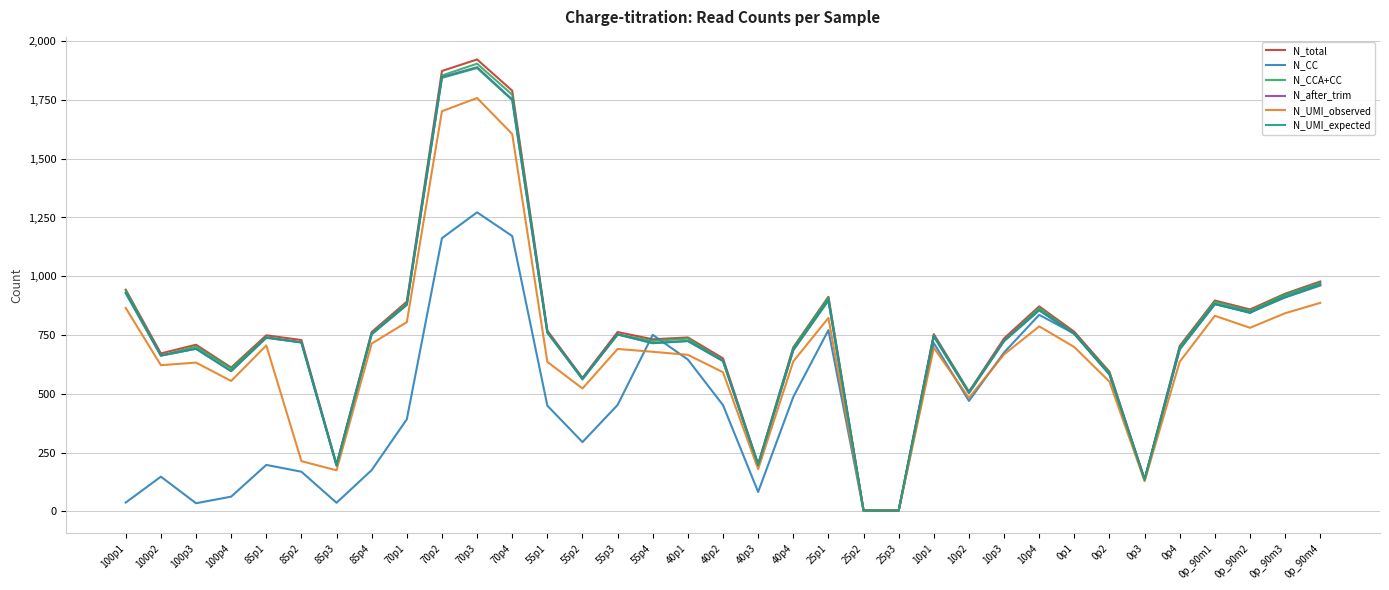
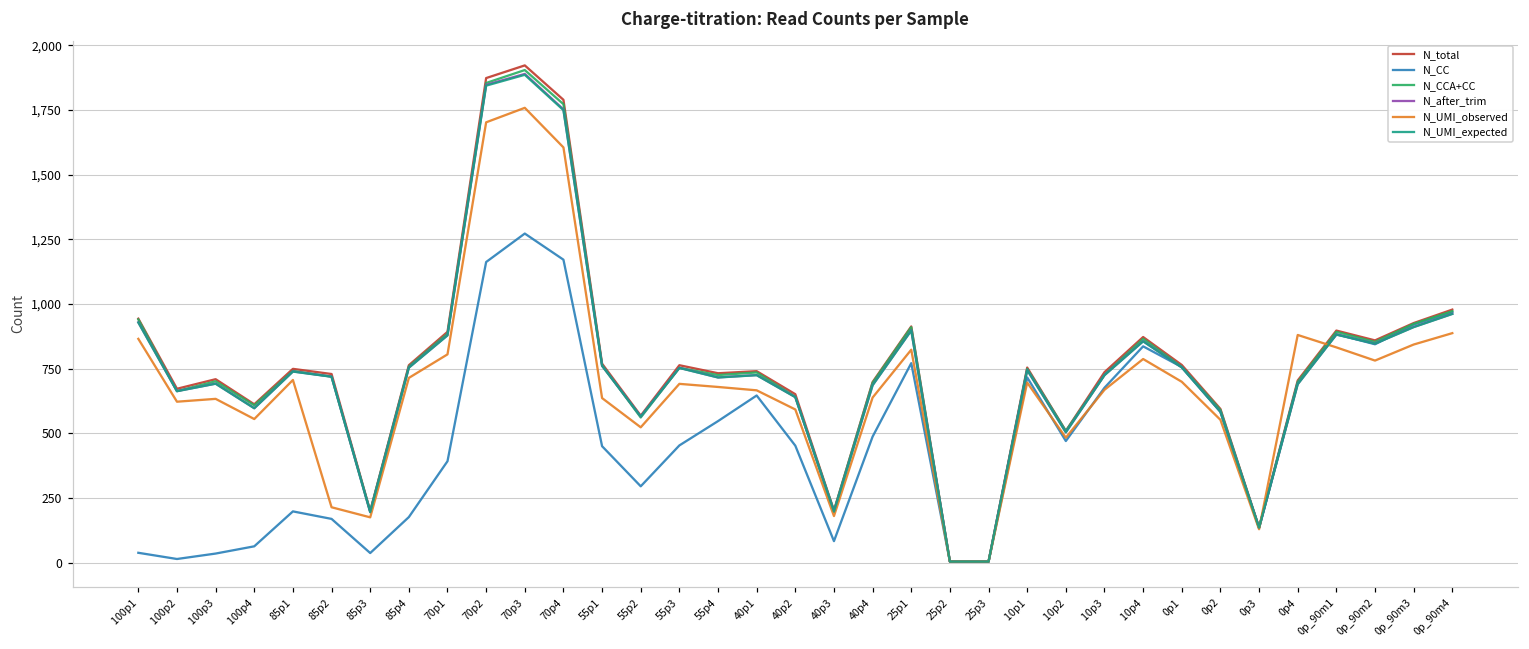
  {
    "N_total": {
      "70p2": "1,870",
      "70p3": "1,920",
      "70p4": "1,790"
    },
    "N_CC": {
      "100p1": "40",
-     "100p2": "150",
+     "100p2": "10",
      "100p3": "40",
      "100p4": "60",
      "85p1": "200",
      "85p2": "170",
      "85p3": "40",
      "85p4": "180",
      "70p1": "390",
      "70p2": "1,160",
      "70p3": "1,270",
      "70p4": "1,170",
      "55p1": "450",
      "55p2": "300",
      "55p3": "450",
-     "55p4": "750",
+     "55p4": "550",
      "40p1": "650",
      "40p2": "450",
      "40p3": "80",
      "40p4": "490",
      "25p1": "770",
      "10p1": "720",
      "10p2": "470",
      "10p4": "840"
    },
    "N_UMI_observed": {
      "100p1": "870",
      "100p2": "620",
      "100p3": "630",
      "100p4": "560",
      "85p1": "710",
      "85p2": "210",
      "85p3": "180",
      "85p4": "710",
      "70p1": "810",
      "70p2": "1,700",
      "70p3": "1,760",
      "70p4": "1,610",
      "55p1": "640",
      "55p2": "520",
      "55p3": "690",
      "55p4": "680",
      "40p1": "670",
      "40p2": "590",
      "40p3": "180",
      "40p4": "640",
      "25p1": "820",
      "10p1": "700",
      "10p2": "480",
      "10p4": "790",
      "0p1": "700",
      "0p2": "550",
-     "0p4": "640",
+     "0p4": "880",
      "0p_90m1": "830",
      "0p_90m2": "780",
      "0p_90m3": "840",
      "0p_90m4": "890"
    }
  }
